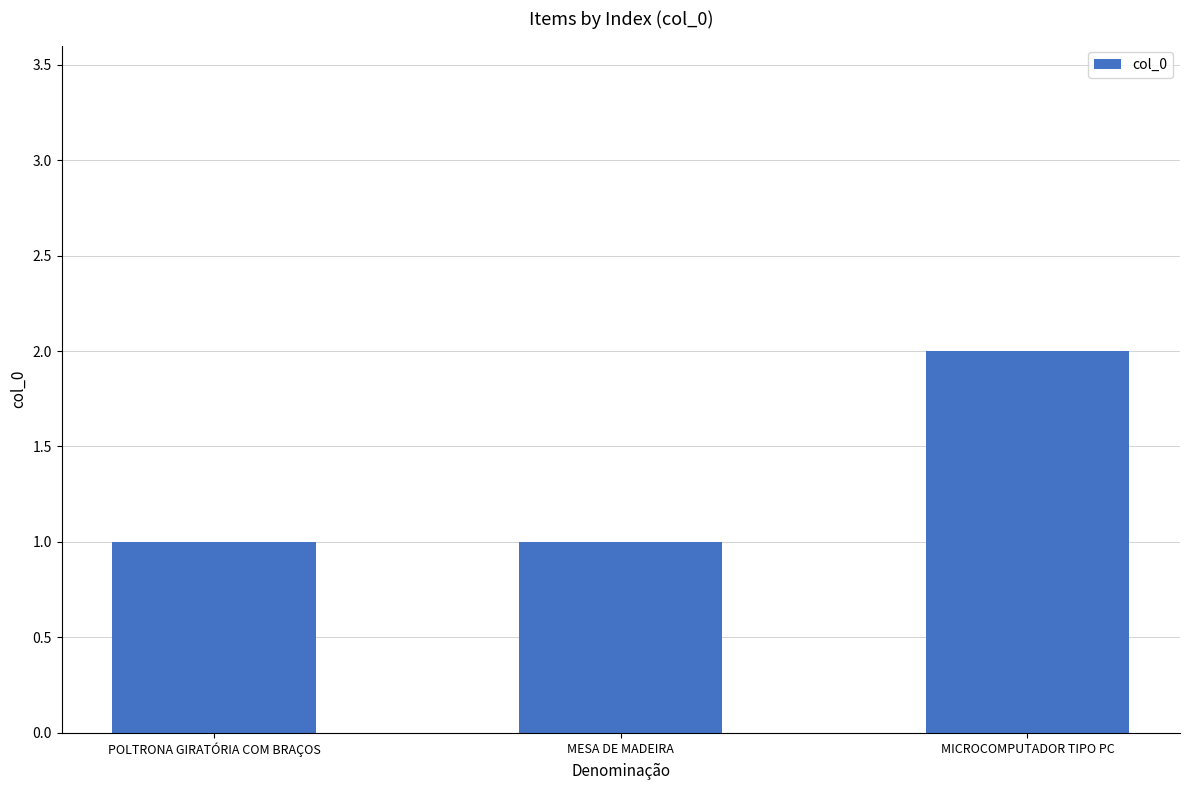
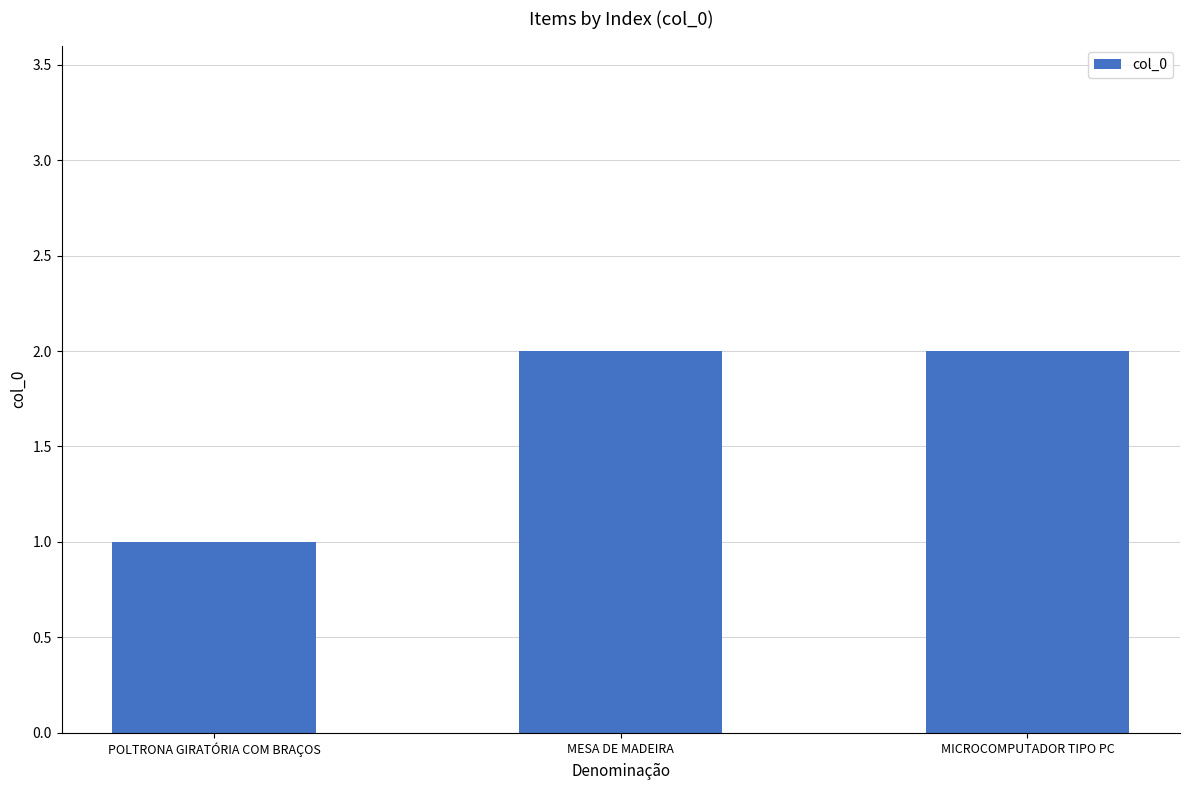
  {
    "POLTRONA GIRATÓRIA COM BRAÇOS": 1,
-   "MESA DE MADEIRA": 1,
+   "MESA DE MADEIRA": 2,
    "MICROCOMPUTADOR TIPO PC": 2
  }
